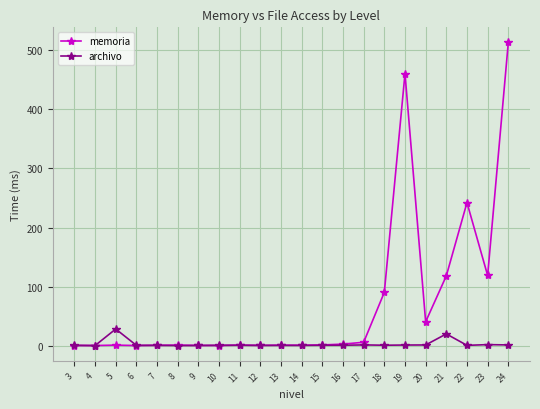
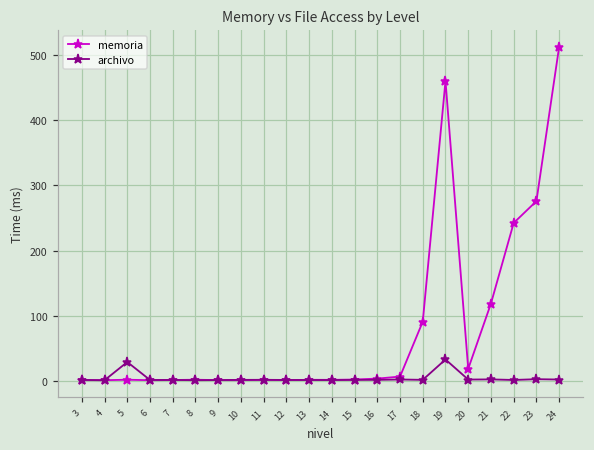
  {
    "memoria": {
      "5": 0,
      "17": 10,
      "18": 90,
      "19": 460,
-     "20": 40,
+     "20": 20,
      "21": 120,
      "22": 240,
-     "23": 120,
+     "23": 280,
      "24": 510
    },
    "archivo": {
      "5": 30,
      "17": 0,
      "18": 0,
-     "19": 0,
+     "19": 30,
      "20": 0,
-     "21": 20,
+     "21": 0,
      "22": 0,
      "23": 0,
      "24": 0
    }
  }
